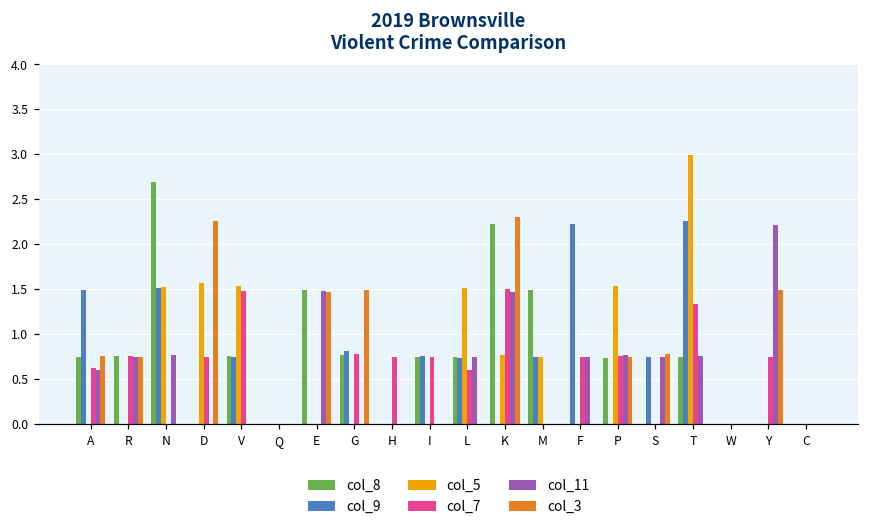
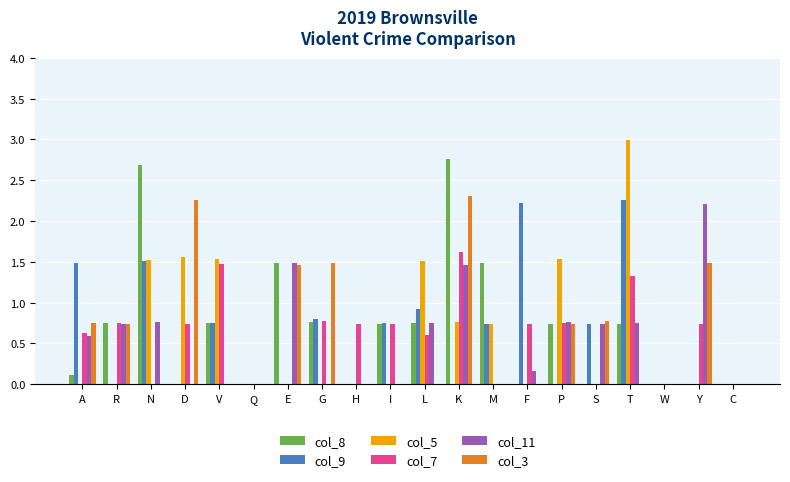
  {
    "col_8": {
-     "A": 0.7,
+     "A": 0.1,
      "R": 0.7,
      "N": 2.7,
      "D": 0.0,
      "V": 0.8,
      "Q": 0.0,
      "E": 1.5,
      "G": 0.8,
      "H": 0.0,
      "I": 0.7,
      "L": 0.7,
-     "K": 2.2,
+     "K": 2.8,
      "M": 1.5,
      "F": 0.0,
      "P": 0.7,
      "S": 0.0,
      "T": 0.7,
      "W": 0.0,
      "Y": 0.0,
      "C": 0.0
    },
    "col_9": {
      "A": 1.5,
      "R": 0.0,
      "N": 1.5,
      "D": 0.0,
      "V": 0.7,
      "Q": 0.0,
      "E": 0.0,
      "G": 0.8,
      "H": 0.0,
      "I": 0.8,
-     "L": 0.7,
+     "L": 0.9,
      "K": 0.0,
      "M": 0.7,
      "F": 2.2,
      "P": 0.0,
      "S": 0.7,
      "T": 2.3,
      "W": 0.0,
      "Y": 0.0,
      "C": 0.0
    },
    "col_7": {
      "A": 0.6,
      "R": 0.8,
      "N": 0.0,
      "D": 0.7,
      "V": 1.5,
      "Q": 0.0,
      "E": 0.0,
      "G": 0.8,
      "H": 0.7,
      "I": 0.7,
      "L": 0.6,
-     "K": 1.5,
+     "K": 1.6,
      "M": 0.0,
      "F": 0.7,
      "P": 0.8,
      "S": 0.0,
      "T": 1.3,
      "W": 0.0,
      "Y": 0.7,
      "C": 0.0
    },
    "col_11": {
      "A": 0.6,
      "R": 0.7,
      "N": 0.8,
      "D": 0.0,
      "V": 0.0,
      "Q": 0.0,
      "E": 1.5,
      "G": 0.0,
      "H": 0.0,
      "I": 0.0,
      "L": 0.7,
      "K": 1.5,
      "M": 0.0,
-     "F": 0.7,
+     "F": 0.2,
      "P": 0.8,
      "S": 0.7,
      "T": 0.8,
      "W": 0.0,
      "Y": 2.2,
      "C": 0.0
    }
  }
